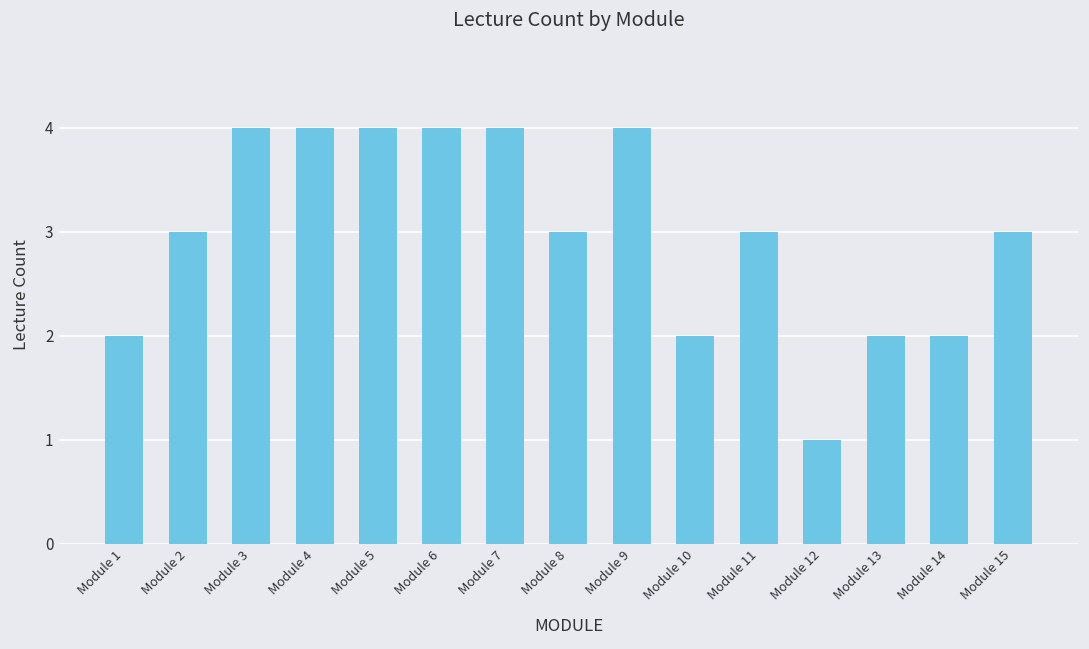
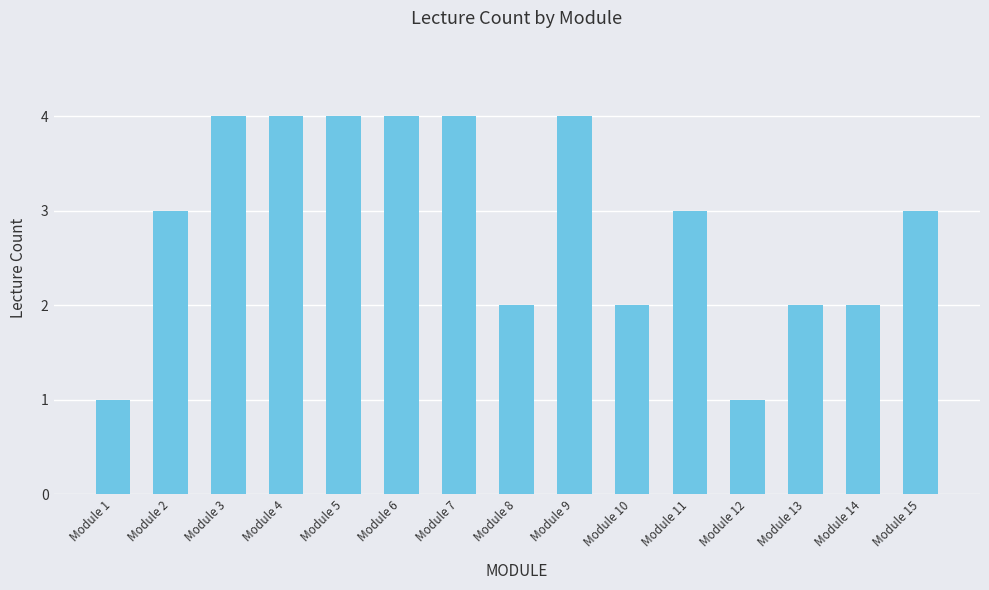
  {
-   "Module 1": 2,
+   "Module 1": 1,
    "Module 2": 3,
    "Module 3": 4,
    "Module 4": 4,
    "Module 5": 4,
    "Module 6": 4,
    "Module 7": 4,
-   "Module 8": 3,
+   "Module 8": 2,
    "Module 9": 4,
    "Module 10": 2,
    "Module 11": 3,
    "Module 12": 1,
    "Module 13": 2,
    "Module 14": 2,
    "Module 15": 3
  }
